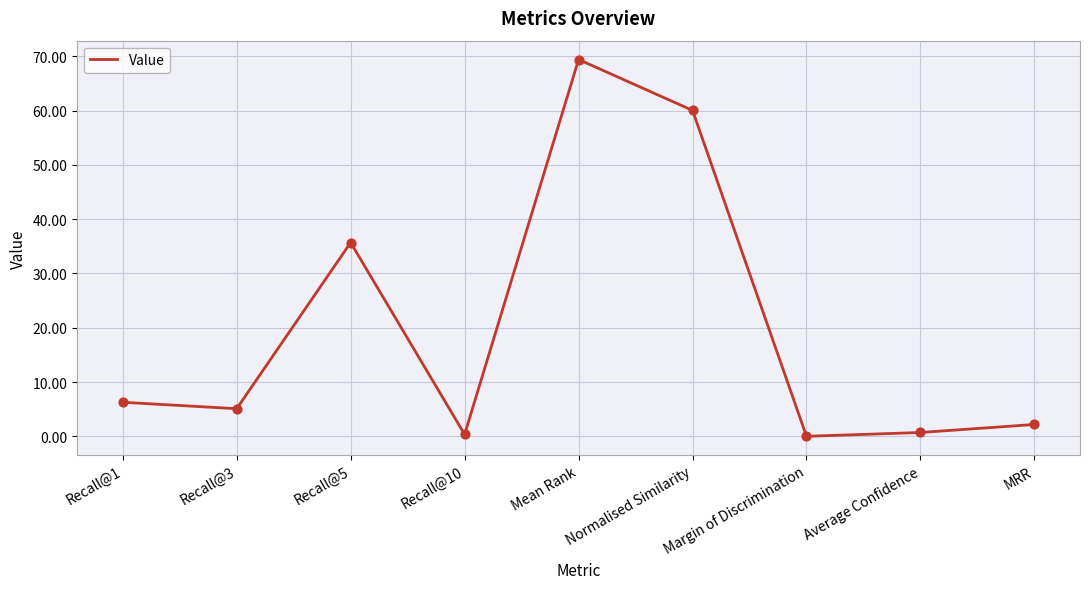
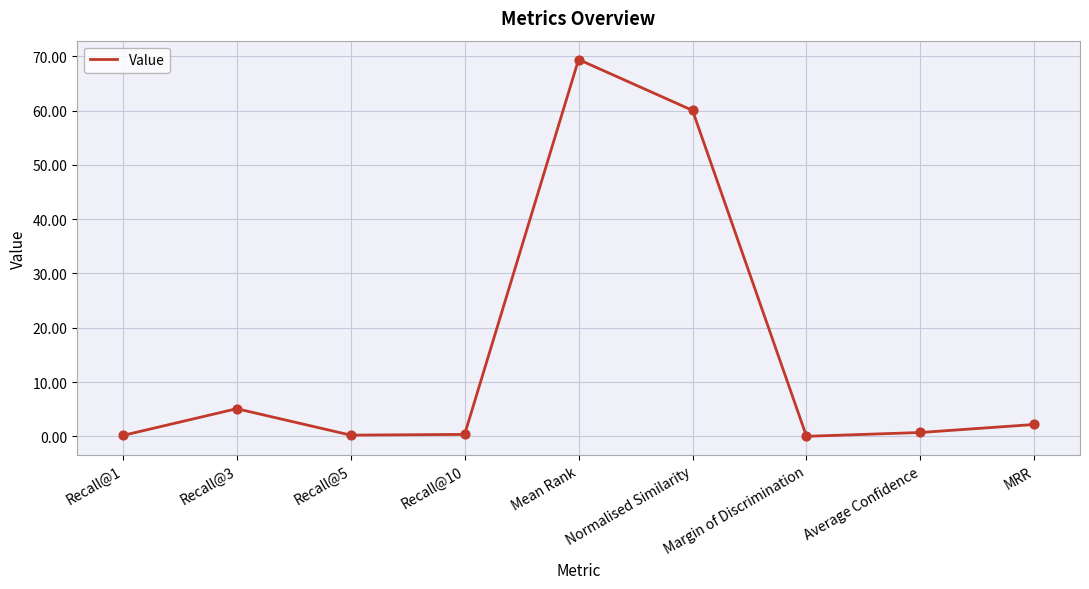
  {
-   "Recall@1": 6,
+   "Recall@1": 0,
    "Recall@3": 5,
-   "Recall@5": 36,
+   "Recall@5": 0,
    "Recall@10": 0,
    "Mean Rank": 69,
    "Normalised Similarity": 60,
    "Margin of Discrimination": 0,
    "Average Confidence": 1,
    "MRR": 2
  }
